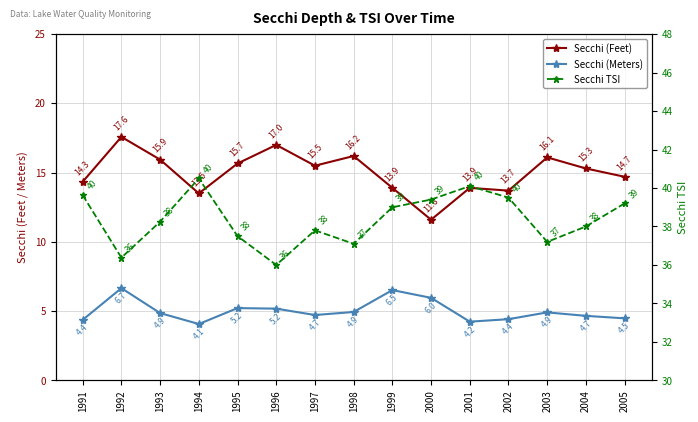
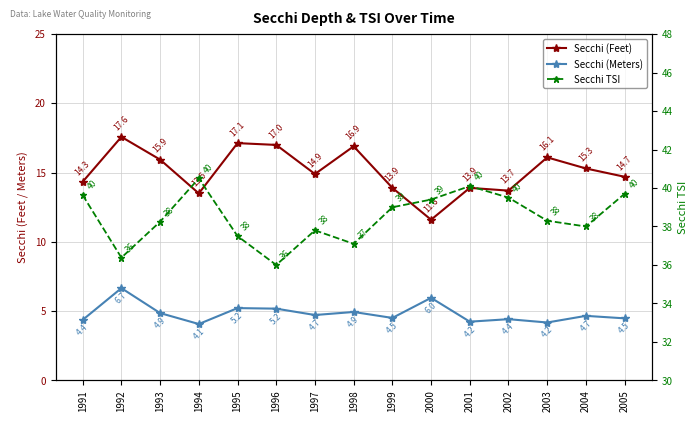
  {
    "Secchi (Feet)": {
      "1991": 14.3,
      "1992": 17.6,
      "1993": 15.9,
-     "1995": 15.7,
+     "1995": 17.1,
      "1996": 17.0,
-     "1997": 15.5,
-     "1998": 16.2,
+     "1997": 14.9,
+     "1998": 16.9,
      "1999": 13.9,
      "2002": 13.7,
      "2003": 16.1,
      "2004": 15.3,
      "2005": 14.7
    },
    "Secchi (Meters)": {
      "1991": 4.4,
      "1992": 6.7,
      "1993": 4.9,
      "1994": 4.1,
      "1995": 5.2,
      "1996": 5.2,
      "1997": 4.7,
      "1998": 4.9,
-     "1999": 6.5,
+     "1999": 4.5,
      "2000": 6.0,
      "2001": 4.2,
      "2002": 4.4,
-     "2003": 4.9,
+     "2003": 4.2,
      "2004": 4.7,
      "2005": 4.5
    },
    "Secchi TSI": {
      "1991": 40,
      "1992": 36,
      "1993": 38,
      "1995": 38,
      "1996": 36,
      "1997": 38,
      "1998": 37,
      "1999": 39,
      "2000": 39,
-     "2003": 37,
+     "2003": 38,
      "2004": 38,
-     "2005": 39
+     "2005": 40
    }
  }
